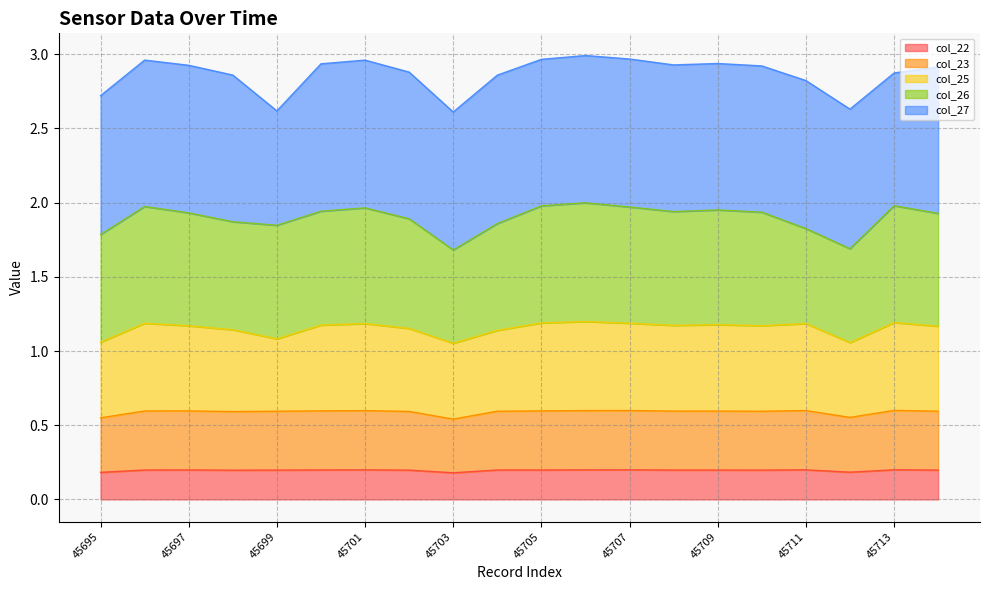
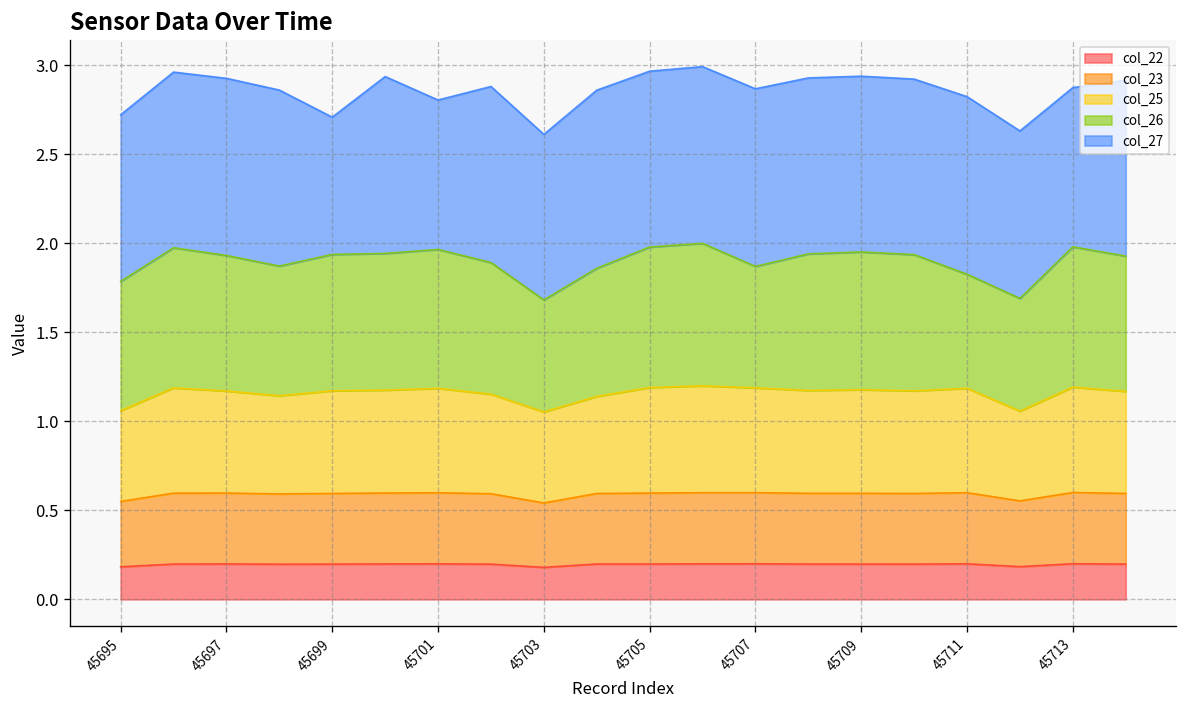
  {
    "col_22": {
      "45695": 0.18,
      "45697": 0.20,
      "45699": 0.20,
      "45701": 0.20,
      "45703": 0.18,
      "45705": 0.20,
      "45707": 0.20,
      "45709": 0.20,
      "45711": 0.20,
      "45713": 0.20
    },
    "col_23": {
      "45695": 0.37,
      "45697": 0.40,
      "45699": 0.40,
      "45701": 0.40,
      "45703": 0.36,
      "45705": 0.40,
      "45707": 0.40,
      "45709": 0.40,
      "45711": 0.40,
      "45713": 0.40
    },
    "col_25": {
      "45695": 0.51,
      "45697": 0.57,
-     "45699": 0.49,
+     "45699": 0.58,
      "45701": 0.59,
      "45703": 0.51,
      "45705": 0.59,
      "45707": 0.59,
      "45709": 0.58,
      "45711": 0.59,
      "45713": 0.59
    },
    "col_26": {
      "45695": 0.73,
      "45697": 0.76,
      "45699": 0.77,
      "45701": 0.78,
      "45703": 0.63,
      "45705": 0.79,
-     "45707": 0.78,
+     "45707": 0.68,
      "45709": 0.77,
      "45711": 0.64,
      "45713": 0.79
    },
    "col_27": {
      "45695": 0.94,
      "45697": 0.99,
      "45699": 0.77,
-     "45701": 1.00,
+     "45701": 0.84,
      "45703": 0.93,
      "45705": 0.99,
      "45707": 1.00,
      "45709": 0.99,
      "45711": 1.00,
      "45713": 0.89
    }
  }
